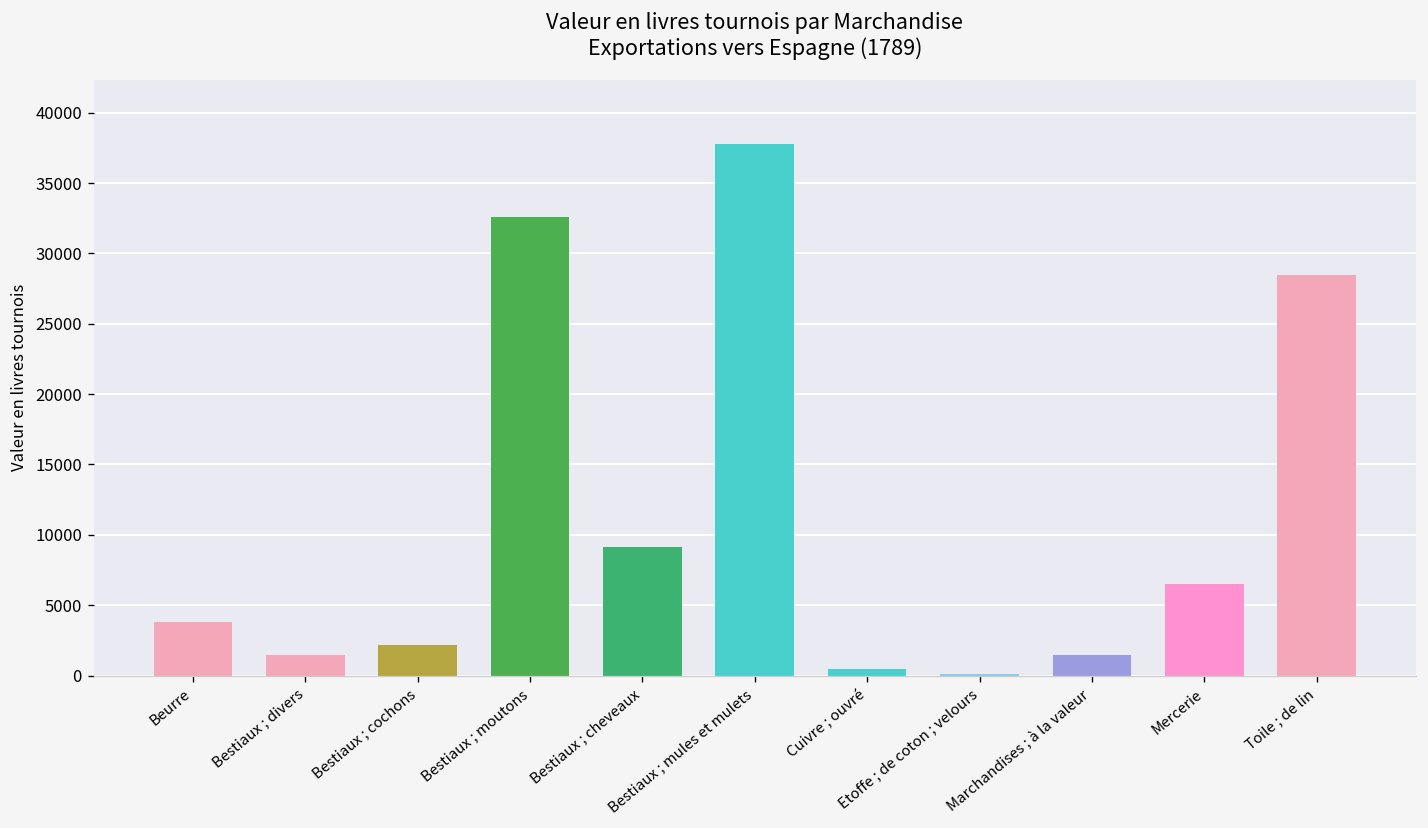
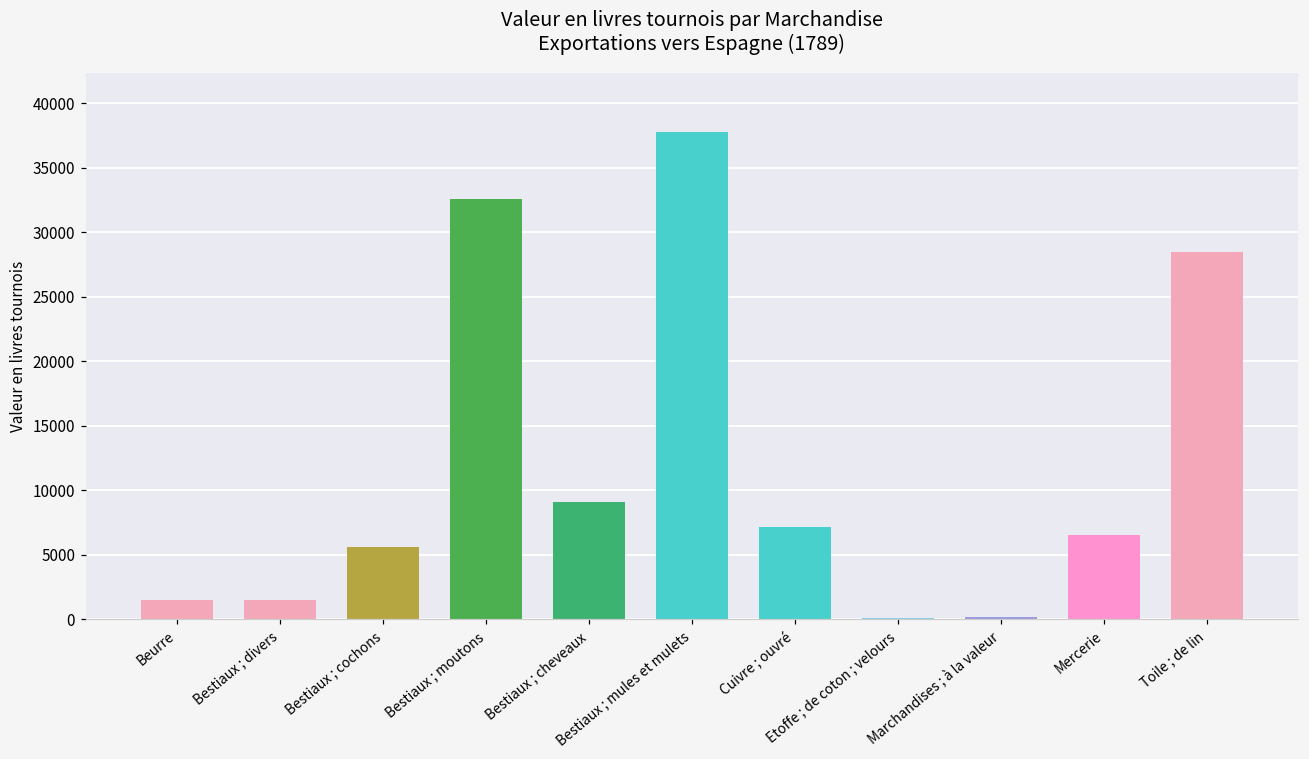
  {
-   "Beurre": 3800,
+   "Beurre": 1500,
    "Bestiaux ; divers": 1500,
-   "Bestiaux ; cochons": 2200,
+   "Bestiaux ; cochons": 5600,
    "Bestiaux ; moutons": 32600,
    "Bestiaux ; cheveaux": 9100,
    "Bestiaux ; mules et mulets": 37800,
-   "Cuivre ; ouvré": 500,
-   "Marchandises ; à la valeur": 1400,
+   "Cuivre ; ouvré": 7200,
+   "Marchandises ; à la valeur": 200,
    "Mercerie": 6500,
    "Toile ; de lin": 28500
  }
